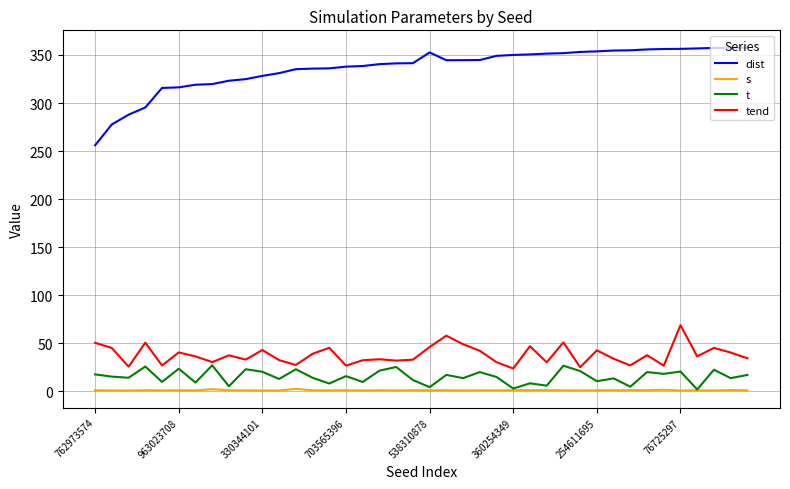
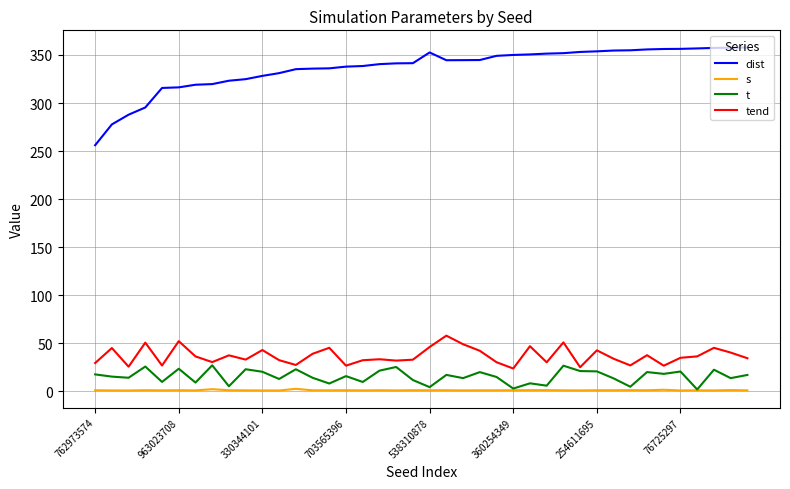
  {
    "dist": {
      "762973574": 260,
      "963023708": 320,
      "330344101": 330,
      "703565396": 340,
      "538310878": 350,
      "360254349": 350,
      "254611695": 350,
      "76725297": 360
    },
    "s": {
      "762973574": 0,
      "963023708": 0,
      "330344101": 0,
      "703565396": 0,
      "538310878": 0,
      "254611695": 0,
      "76725297": 0
    },
    "t": {
      "762973574": 20,
      "963023708": 20,
      "330344101": 20,
      "703565396": 20,
      "538310878": 0,
-     "254611695": 10,
+     "254611695": 20,
      "76725297": 20
    },
    "tend": {
-     "762973574": 50,
-     "963023708": 40,
+     "762973574": 30,
+     "963023708": 50,
      "330344101": 40,
      "703565396": 30,
      "538310878": 50,
      "360254349": 20,
      "254611695": 40,
-     "76725297": 70
+     "76725297": 40
    }
  }
